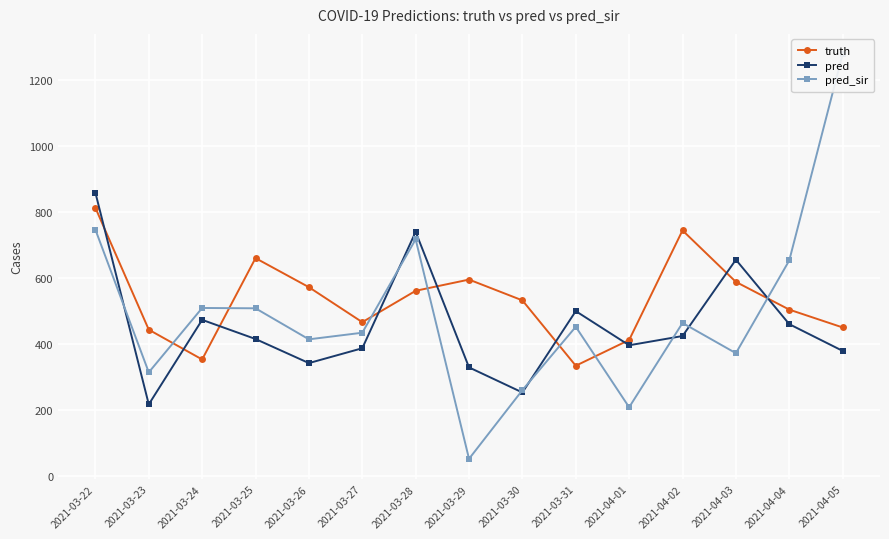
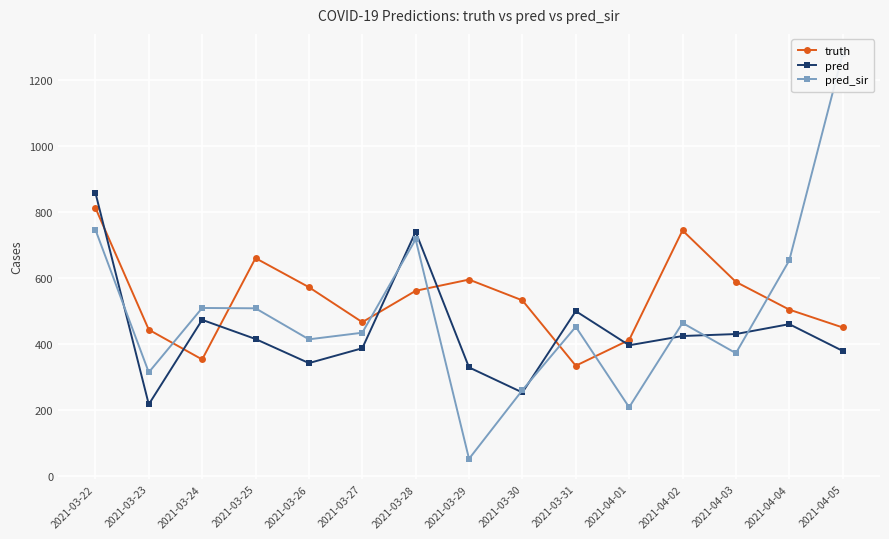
  {
    "truth": {
      "2021-03-22": 810,
      "2021-03-23": 440,
      "2021-03-24": 350,
      "2021-03-25": 660,
      "2021-03-26": 570,
      "2021-03-27": 470,
      "2021-03-28": 560,
      "2021-03-29": 600,
      "2021-03-30": 530,
      "2021-03-31": 340,
      "2021-04-01": 410,
      "2021-04-02": 750,
      "2021-04-03": 590,
      "2021-04-04": 510,
      "2021-04-05": 450
    },
    "pred": {
      "2021-03-22": 860,
      "2021-03-23": 220,
      "2021-03-24": 470,
      "2021-03-25": 420,
      "2021-03-26": 340,
      "2021-03-27": 390,
      "2021-03-28": 740,
      "2021-03-29": 330,
      "2021-03-31": 500,
      "2021-04-01": 400,
      "2021-04-02": 430,
-     "2021-04-03": 660,
+     "2021-04-03": 430,
      "2021-04-04": 460,
      "2021-04-05": 380
    },
    "pred_sir": {
      "2021-03-22": 750,
      "2021-03-23": 320,
      "2021-03-24": 510,
      "2021-03-25": 510,
      "2021-03-26": 420,
      "2021-03-27": 440,
      "2021-03-28": 720,
      "2021-03-29": 50,
      "2021-03-31": 450,
      "2021-04-01": 210,
      "2021-04-02": 460,
      "2021-04-03": 370,
      "2021-04-04": 650
    }
  }
